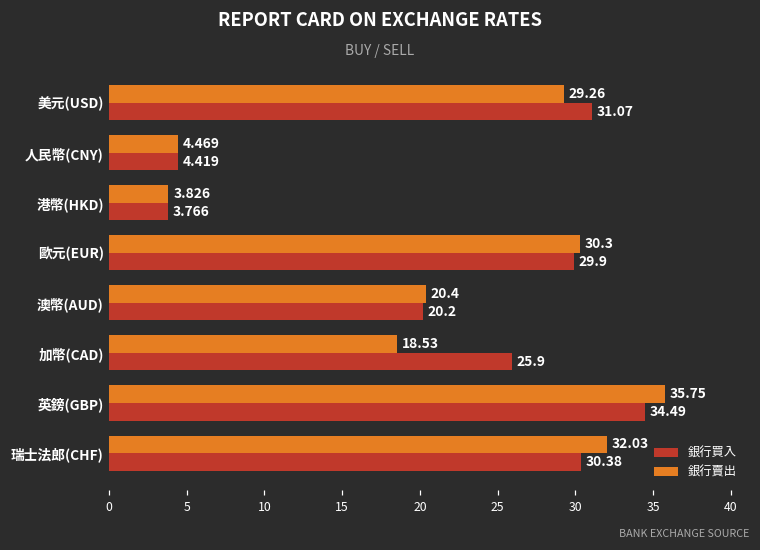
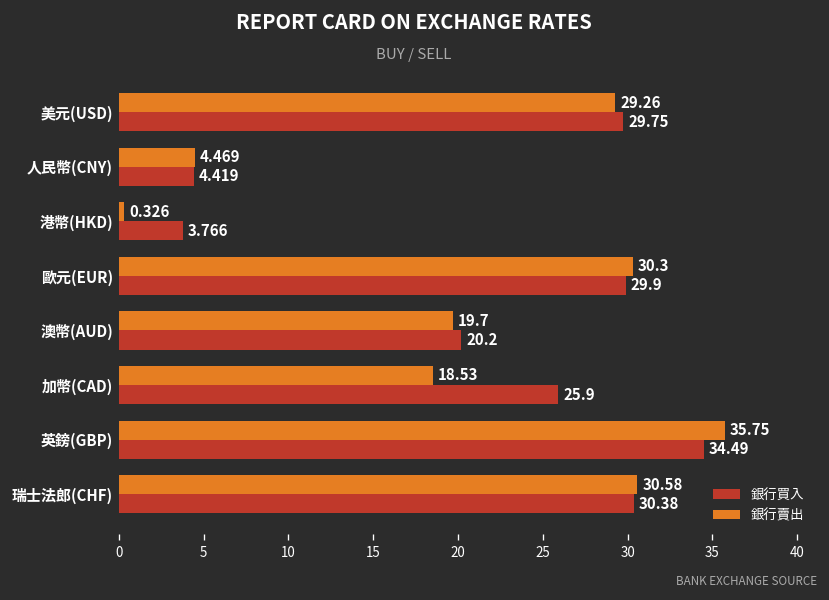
  {
    "銀行買入": {
-     "美元(USD)": 31.07,
+     "美元(USD)": 29.75,
      "人民幣(CNY)": 4.419,
      "港幣(HKD)": 3.766,
      "歐元(EUR)": 29.9,
      "澳幣(AUD)": 20.2,
      "加幣(CAD)": 25.9,
      "英鎊(GBP)": 34.49,
      "瑞士法郎(CHF)": 30.38
    },
    "銀行賣出": {
      "美元(USD)": 29.26,
      "人民幣(CNY)": 4.469,
-     "港幣(HKD)": 3.826,
+     "港幣(HKD)": 0.326,
      "歐元(EUR)": 30.3,
-     "澳幣(AUD)": 20.4,
+     "澳幣(AUD)": 19.7,
      "加幣(CAD)": 18.53,
      "英鎊(GBP)": 35.75,
-     "瑞士法郎(CHF)": 32.03
+     "瑞士法郎(CHF)": 30.58
    }
  }
